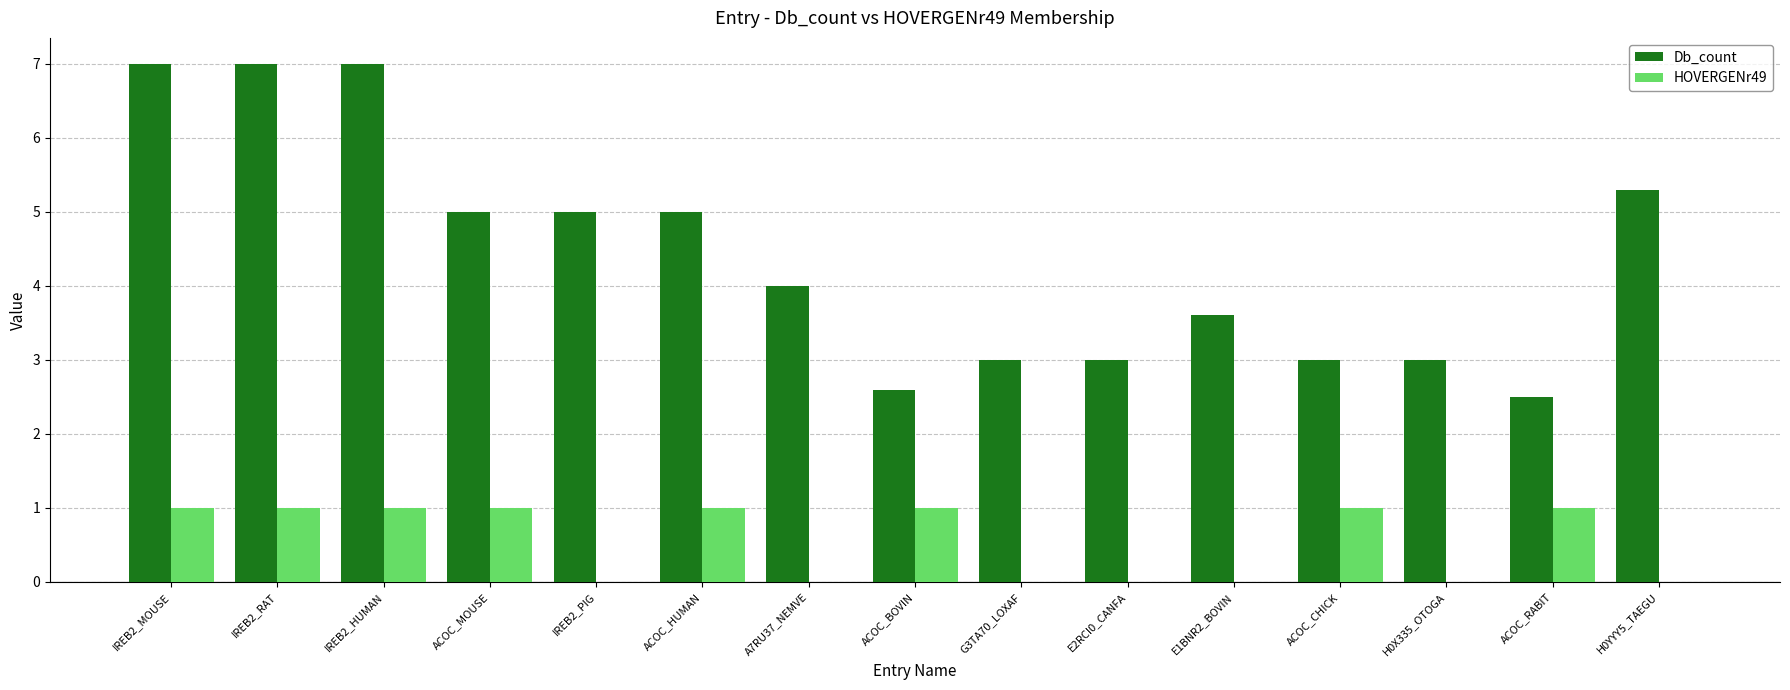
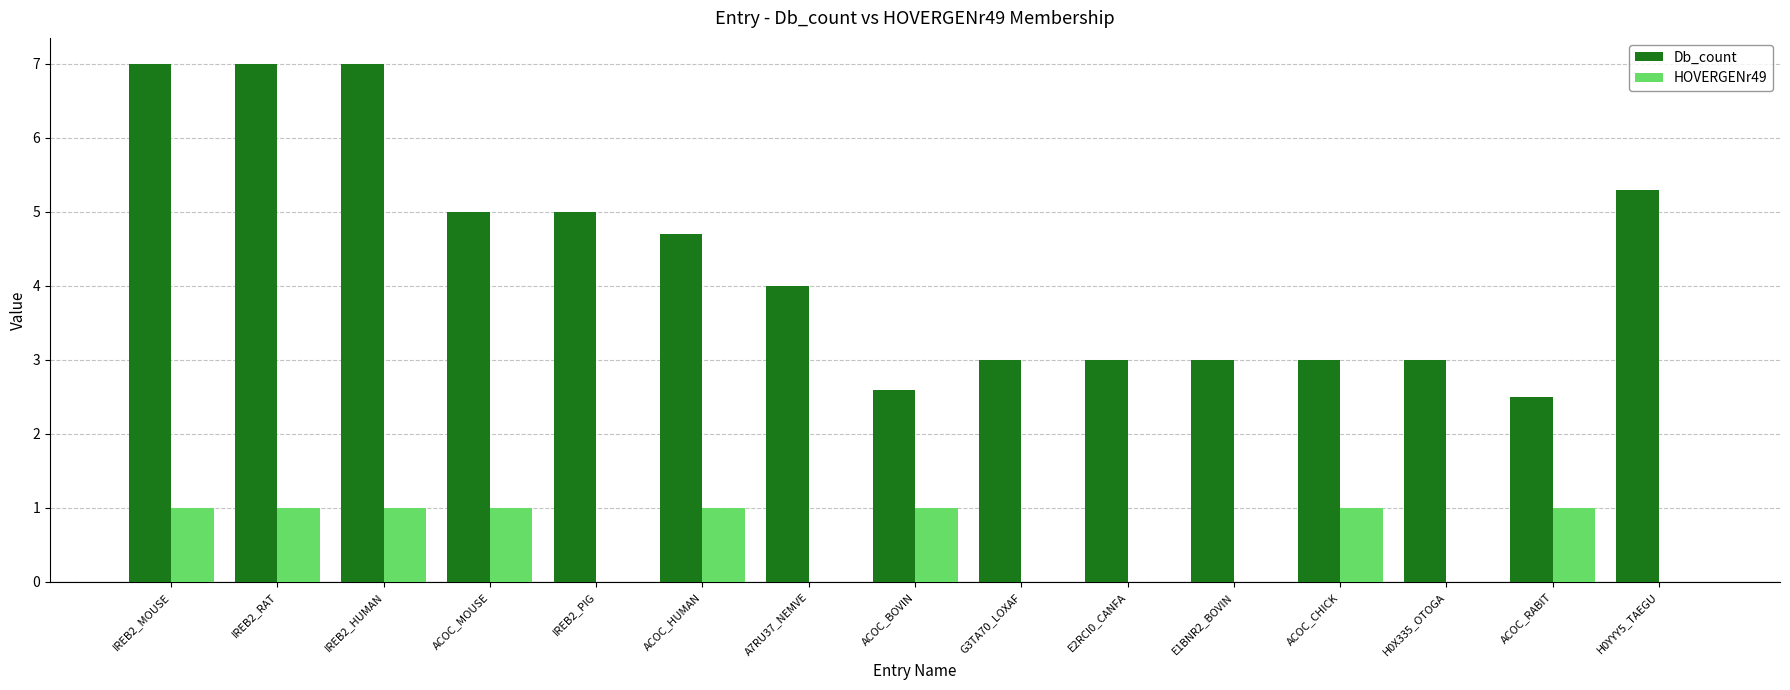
  {
    "Db_count": {
      "IREB2_MOUSE": 7.0,
      "IREB2_RAT": 7.0,
      "IREB2_HUMAN": 7.0,
      "ACOC_MOUSE": 5.0,
      "IREB2_PIG": 5.0,
-     "ACOC_HUMAN": 5.0,
+     "ACOC_HUMAN": 4.7,
      "A7RU37_NEMVE": 4.0,
      "ACOC_BOVIN": 2.6,
      "G3TA70_LOXAF": 3.0,
      "E2RCI0_CANFA": 3.0,
-     "E1BNR2_BOVIN": 3.6,
+     "E1BNR2_BOVIN": 3.0,
      "ACOC_CHICK": 3.0,
      "H0X335_OTOGA": 3.0,
      "ACOC_RABIT": 2.5,
      "H0YYY5_TAEGU": 5.3
    },
    "HOVERGENr49": {
      "IREB2_MOUSE": 1.0,
      "IREB2_RAT": 1.0,
      "IREB2_HUMAN": 1.0,
      "ACOC_MOUSE": 1.0,
      "IREB2_PIG": 0.0,
      "ACOC_HUMAN": 1.0,
      "A7RU37_NEMVE": 0.0,
      "ACOC_BOVIN": 1.0,
      "G3TA70_LOXAF": 0.0,
      "E2RCI0_CANFA": 0.0,
      "E1BNR2_BOVIN": 0.0,
      "ACOC_CHICK": 1.0,
      "H0X335_OTOGA": 0.0,
      "ACOC_RABIT": 1.0,
      "H0YYY5_TAEGU": 0.0
    }
  }
